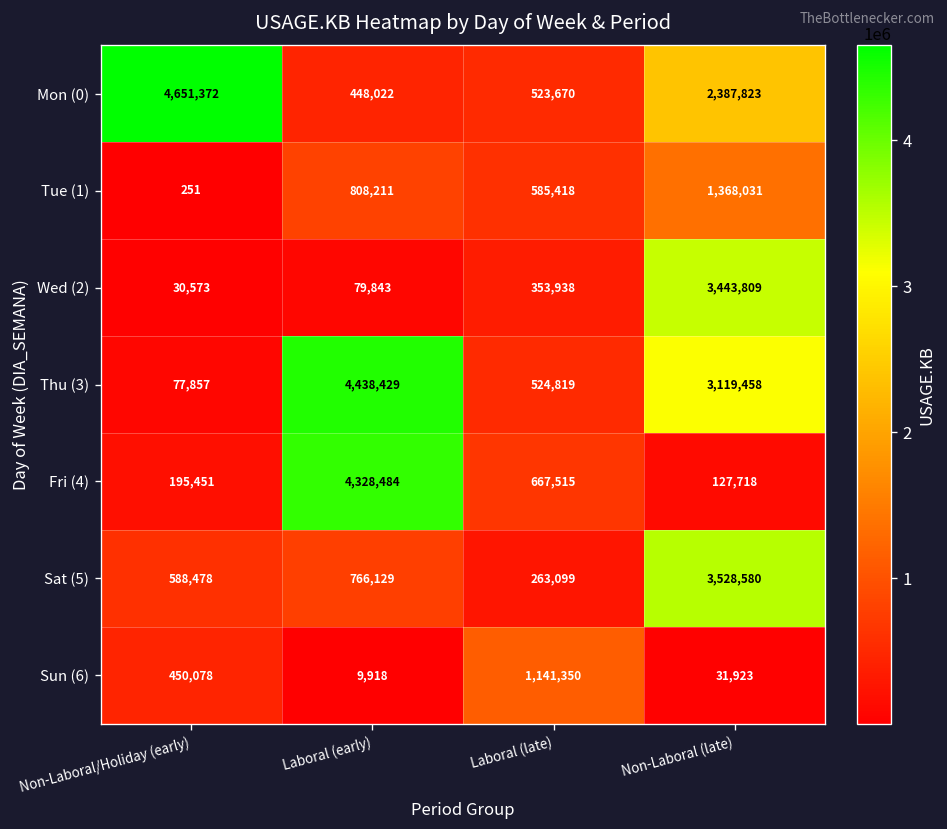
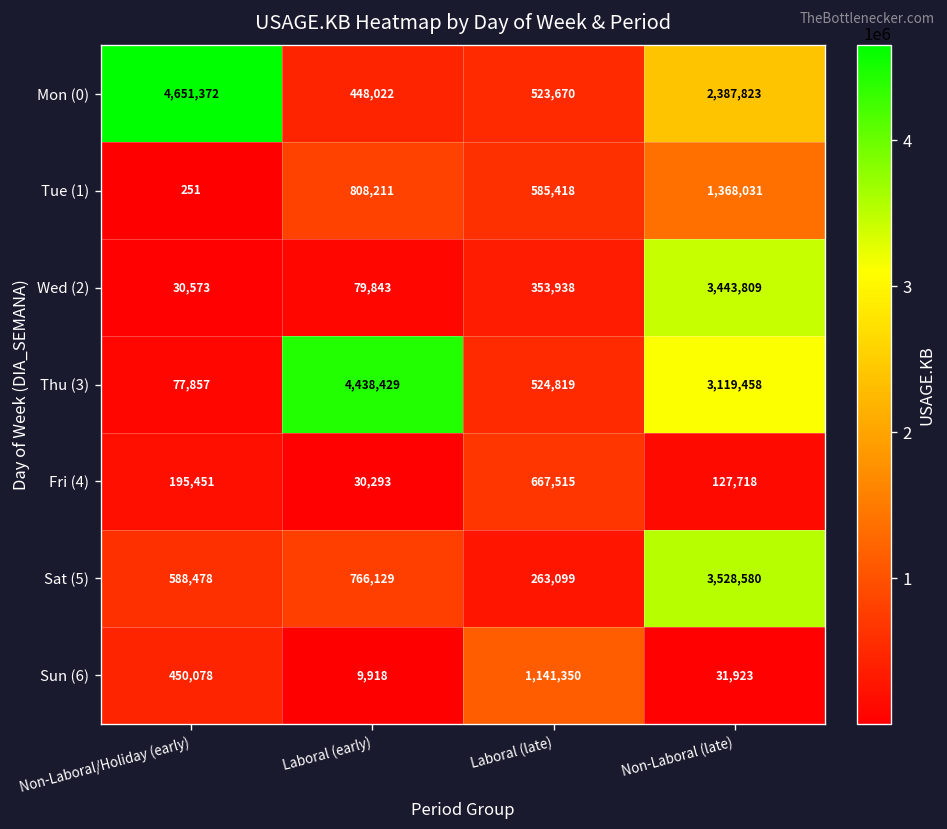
  {
    "Mon (0)": {
      "Non-Laboral/Holiday (early)": "4,651,372",
      "Laboral (early)": "448,022",
      "Laboral (late)": "523,670",
      "Non-Laboral (late)": "2,387,823"
    },
    "Tue (1)": {
      "Non-Laboral/Holiday (early)": "251",
      "Laboral (early)": "808,211",
      "Laboral (late)": "585,418",
      "Non-Laboral (late)": "1,368,031"
    },
    "Wed (2)": {
      "Non-Laboral/Holiday (early)": "30,573",
      "Laboral (early)": "79,843",
      "Laboral (late)": "353,938",
      "Non-Laboral (late)": "3,443,809"
    },
    "Thu (3)": {
      "Non-Laboral/Holiday (early)": "77,857",
      "Laboral (early)": "4,438,429",
      "Laboral (late)": "524,819",
      "Non-Laboral (late)": "3,119,458"
    },
    "Fri (4)": {
      "Non-Laboral/Holiday (early)": "195,451",
-     "Laboral (early)": "4,328,484",
+     "Laboral (early)": "30,293",
      "Laboral (late)": "667,515",
      "Non-Laboral (late)": "127,718"
    },
    "Sat (5)": {
      "Non-Laboral/Holiday (early)": "588,478",
      "Laboral (early)": "766,129",
      "Laboral (late)": "263,099",
      "Non-Laboral (late)": "3,528,580"
    },
    "Sun (6)": {
      "Non-Laboral/Holiday (early)": "450,078",
      "Laboral (early)": "9,918",
      "Laboral (late)": "1,141,350",
      "Non-Laboral (late)": "31,923"
    }
  }
